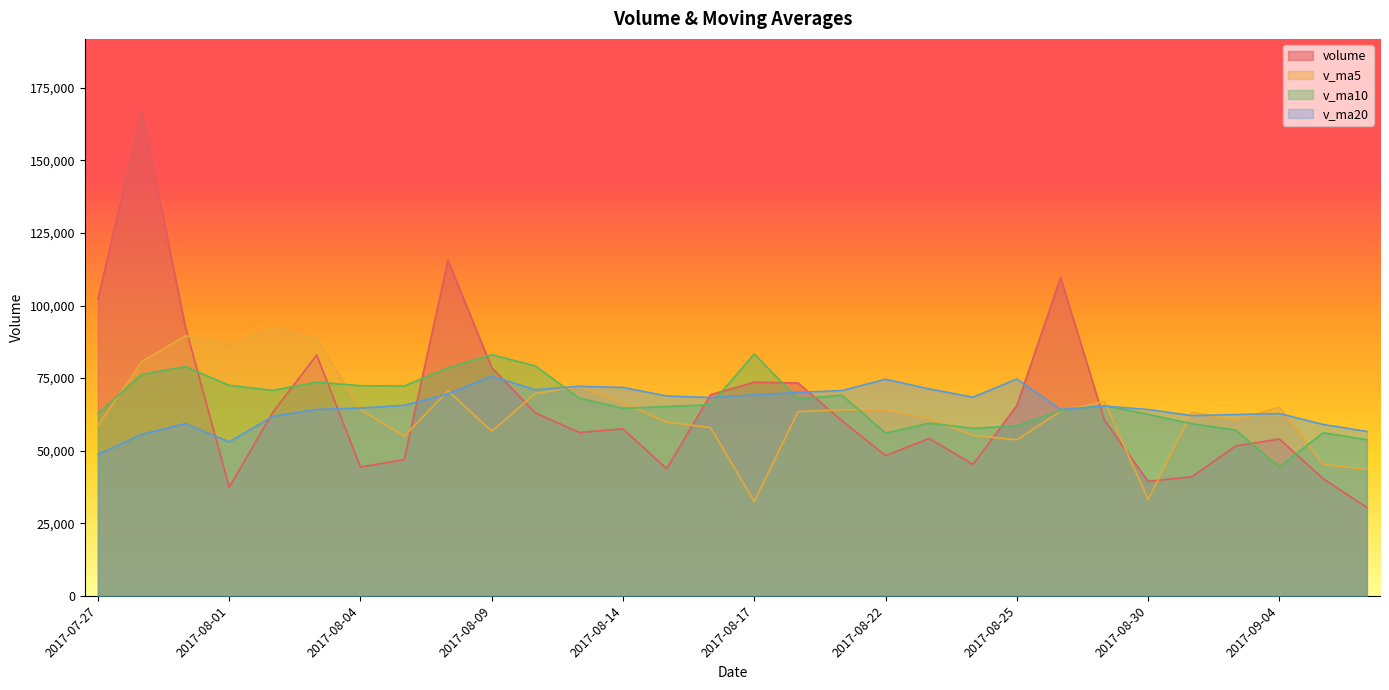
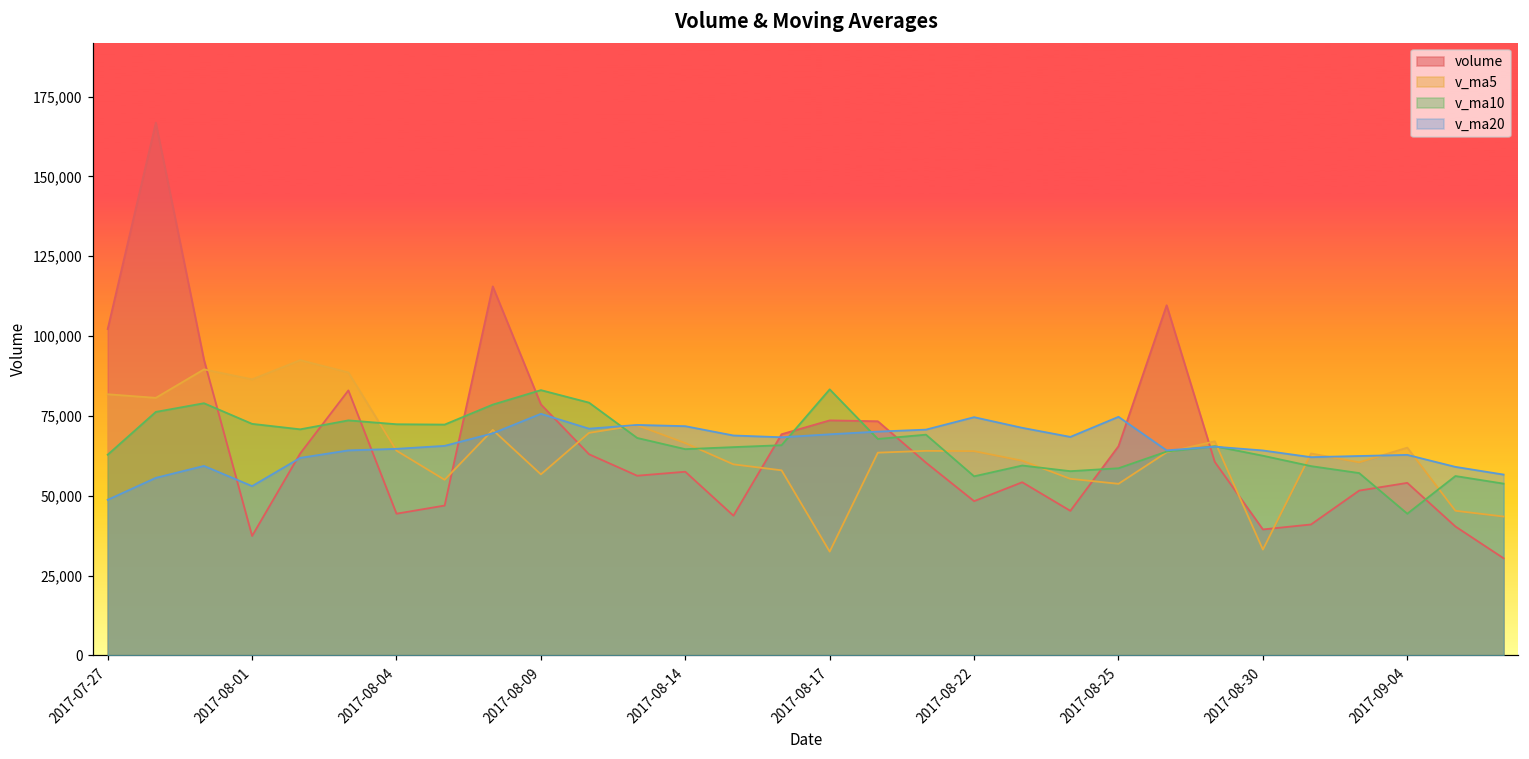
  {
    "volume": {
      "2017-07-27": "102,000",
      "2017-08-01": "37,000",
      "2017-08-04": "44,000",
      "2017-08-09": "79,000",
      "2017-08-14": "58,000",
      "2017-08-17": "74,000",
      "2017-08-22": "48,000",
      "2017-08-25": "66,000",
      "2017-08-30": "39,000",
      "2017-09-04": "54,000"
    },
    "v_ma5": {
-     "2017-07-27": "59,000",
+     "2017-07-27": "82,000",
      "2017-08-01": "86,000",
      "2017-08-09": "57,000",
      "2017-08-14": "66,000",
      "2017-08-17": "33,000",
      "2017-08-22": "64,000",
      "2017-08-25": "54,000",
      "2017-08-30": "33,000",
      "2017-09-04": "65,000"
    },
    "v_ma10": {
      "2017-07-27": "63,000",
      "2017-08-01": "73,000",
      "2017-08-04": "72,000",
      "2017-08-09": "83,000",
      "2017-08-14": "65,000",
      "2017-08-17": "83,000",
      "2017-08-22": "56,000",
      "2017-08-25": "59,000",
      "2017-08-30": "63,000",
      "2017-09-04": "44,000"
    },
    "v_ma20": {
      "2017-07-27": "49,000",
      "2017-08-01": "53,000",
      "2017-08-09": "76,000",
      "2017-08-14": "72,000",
      "2017-08-17": "69,000",
      "2017-08-22": "75,000",
      "2017-08-25": "75,000",
      "2017-08-30": "64,000",
      "2017-09-04": "63,000"
    }
  }
